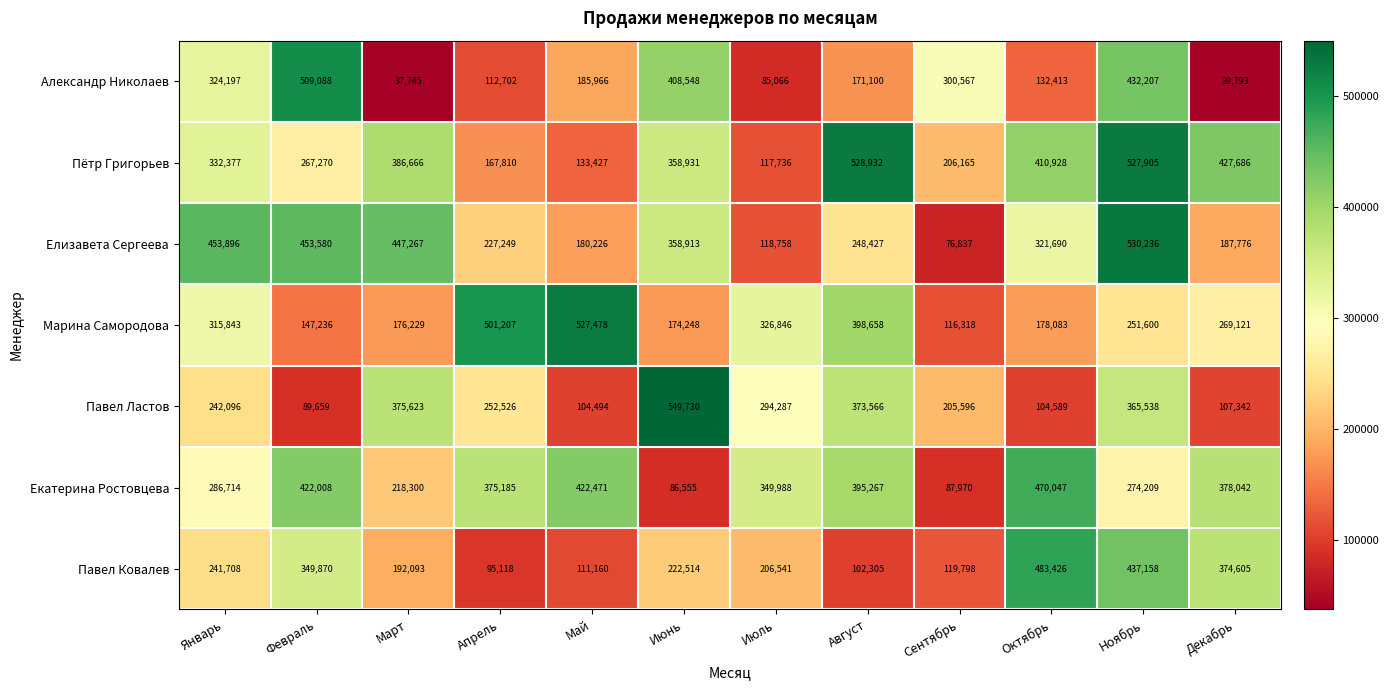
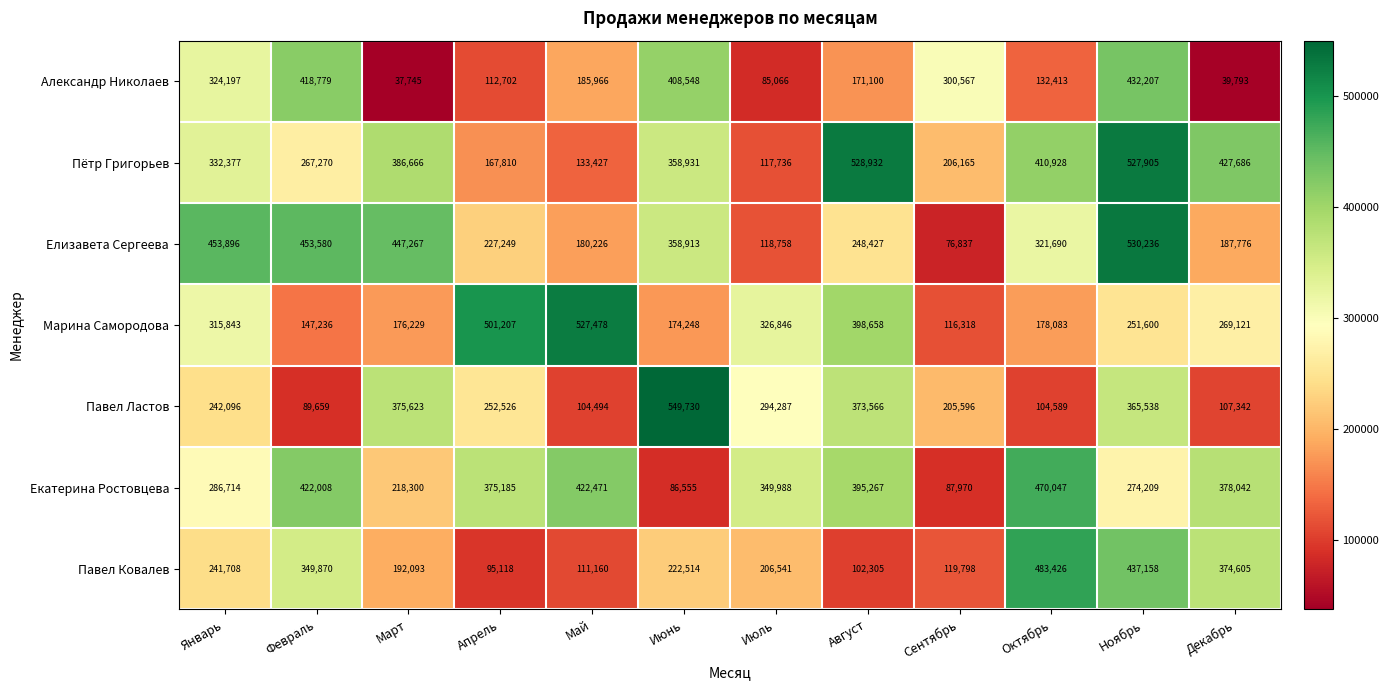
  {
    "Александр Николаев": {
      "Январь": "324,197",
-     "Февраль": "509,088",
+     "Февраль": "418,779",
      "Март": "37,745",
      "Апрель": "112,702",
      "Май": "185,966",
      "Июнь": "408,548",
      "Июль": "85,066",
      "Август": "171,100",
      "Сентябрь": "300,567",
      "Октябрь": "132,413",
      "Ноябрь": "432,207",
      "Декабрь": "39,793"
    },
    "Пётр Григорьев": {
      "Январь": "332,377",
      "Февраль": "267,270",
      "Март": "386,666",
      "Апрель": "167,810",
      "Май": "133,427",
      "Июнь": "358,931",
      "Июль": "117,736",
      "Август": "528,932",
      "Сентябрь": "206,165",
      "Октябрь": "410,928",
      "Ноябрь": "527,905",
      "Декабрь": "427,686"
    },
    "Елизавета Сергеева": {
      "Январь": "453,896",
      "Февраль": "453,580",
      "Март": "447,267",
      "Апрель": "227,249",
      "Май": "180,226",
      "Июнь": "358,913",
      "Июль": "118,758",
      "Август": "248,427",
      "Сентябрь": "76,837",
      "Октябрь": "321,690",
      "Ноябрь": "530,236",
      "Декабрь": "187,776"
    },
    "Марина Самородова": {
      "Январь": "315,843",
      "Февраль": "147,236",
      "Март": "176,229",
      "Апрель": "501,207",
      "Май": "527,478",
      "Июнь": "174,248",
      "Июль": "326,846",
      "Август": "398,658",
      "Сентябрь": "116,318",
      "Октябрь": "178,083",
      "Ноябрь": "251,600",
      "Декабрь": "269,121"
    },
    "Павел Ластов": {
      "Январь": "242,096",
      "Февраль": "89,659",
      "Март": "375,623",
      "Апрель": "252,526",
      "Май": "104,494",
      "Июнь": "549,730",
      "Июль": "294,287",
      "Август": "373,566",
      "Сентябрь": "205,596",
      "Октябрь": "104,589",
      "Ноябрь": "365,538",
      "Декабрь": "107,342"
    },
    "Екатерина Ростовцева": {
      "Январь": "286,714",
      "Февраль": "422,008",
      "Март": "218,300",
      "Апрель": "375,185",
      "Май": "422,471",
      "Июнь": "86,555",
      "Июль": "349,988",
      "Август": "395,267",
      "Сентябрь": "87,970",
      "Октябрь": "470,047",
      "Ноябрь": "274,209",
      "Декабрь": "378,042"
    },
    "Павел Ковалев": {
      "Январь": "241,708",
      "Февраль": "349,870",
      "Март": "192,093",
      "Апрель": "95,118",
      "Май": "111,160",
      "Июнь": "222,514",
      "Июль": "206,541",
      "Август": "102,305",
      "Сентябрь": "119,798",
      "Октябрь": "483,426",
      "Ноябрь": "437,158",
      "Декабрь": "374,605"
    }
  }
